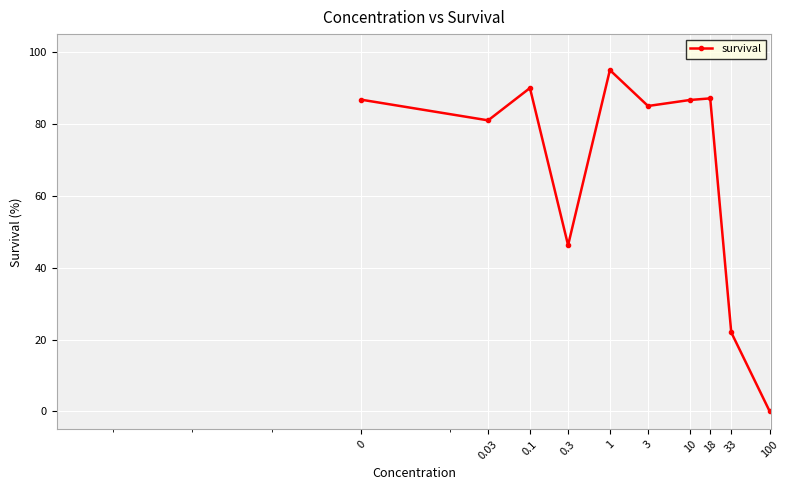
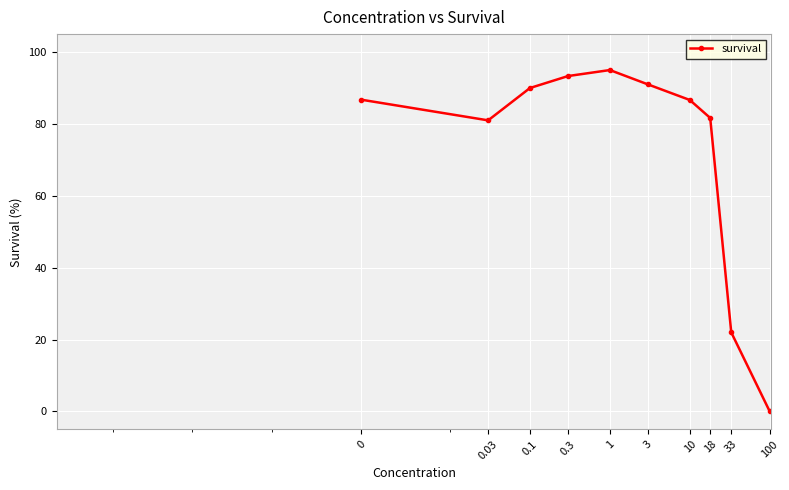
  {
    "0": 87,
    "0.03": 81,
    "0.1": 90,
-   "0.3": 46,
+   "0.3": 93,
    "1": 95,
-   "3": 85,
+   "3": 91,
    "10": 87,
-   "18": 87,
+   "18": 82,
    "33": 22,
    "100": 0
  }
